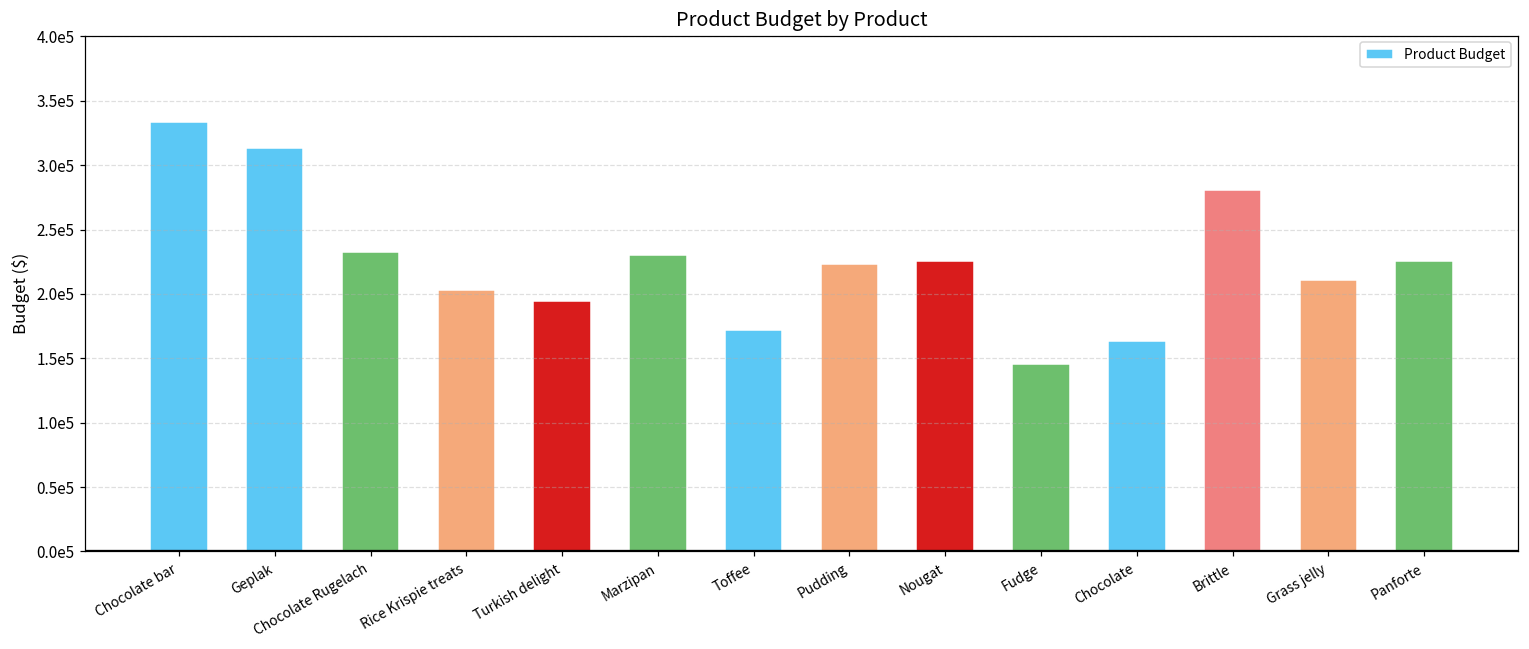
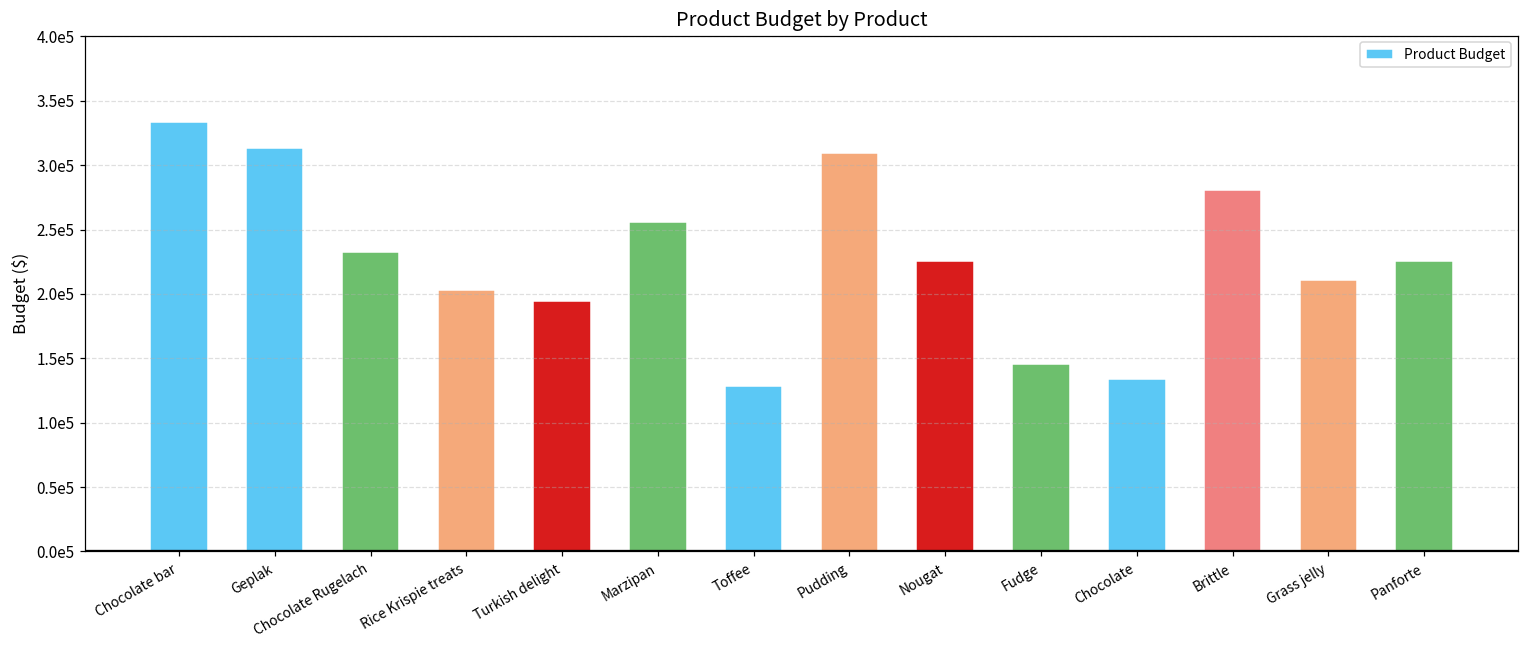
  {
    "Chocolate bar": 334000,
    "Geplak": 313000,
    "Chocolate Rugelach": 233000,
    "Rice Krispie treats": 203000,
    "Turkish delight": 195000,
-   "Marzipan": 230000,
-   "Toffee": 172000,
-   "Pudding": 223000,
+   "Marzipan": 256000,
+   "Toffee": 129000,
+   "Pudding": 309000,
    "Nougat": 225000,
    "Fudge": 146000,
-   "Chocolate": 164000,
+   "Chocolate": 134000,
    "Brittle": 281000,
    "Grass jelly": 211000,
    "Panforte": 225000
  }
